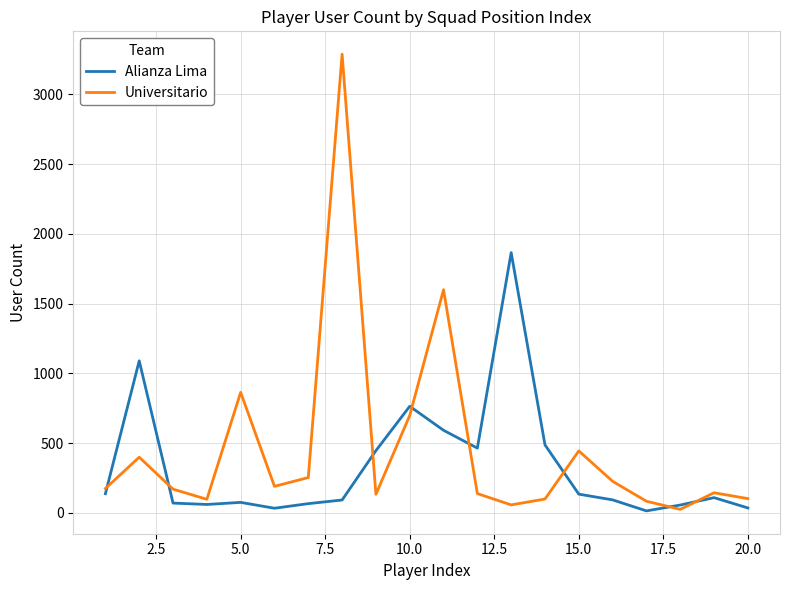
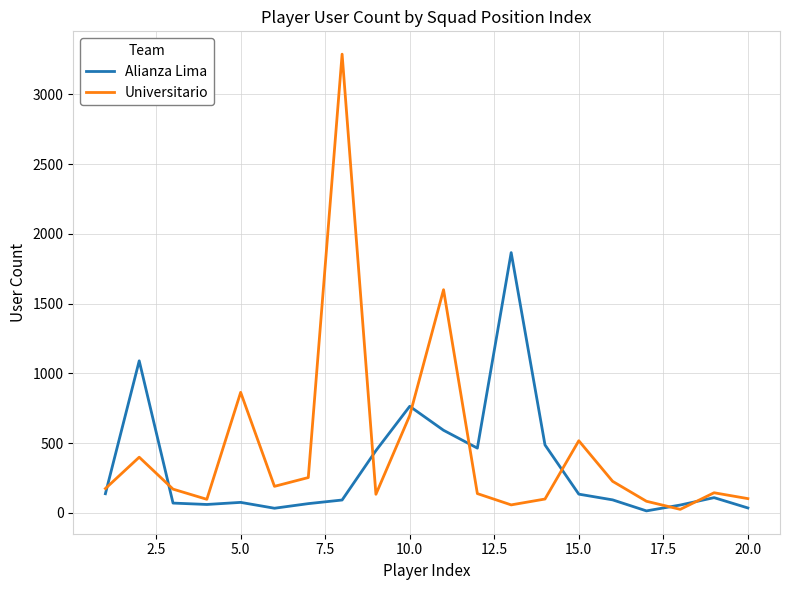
  {
    "Alianza Lima": {
      "5.0": 80,
      "10.0": 760,
      "15.0": 130,
      "20.0": 40
    },
    "Universitario": {
      "5.0": 860,
      "10.0": 700,
-     "15.0": 440,
+     "15.0": 520,
      "20.0": 100
    }
  }
